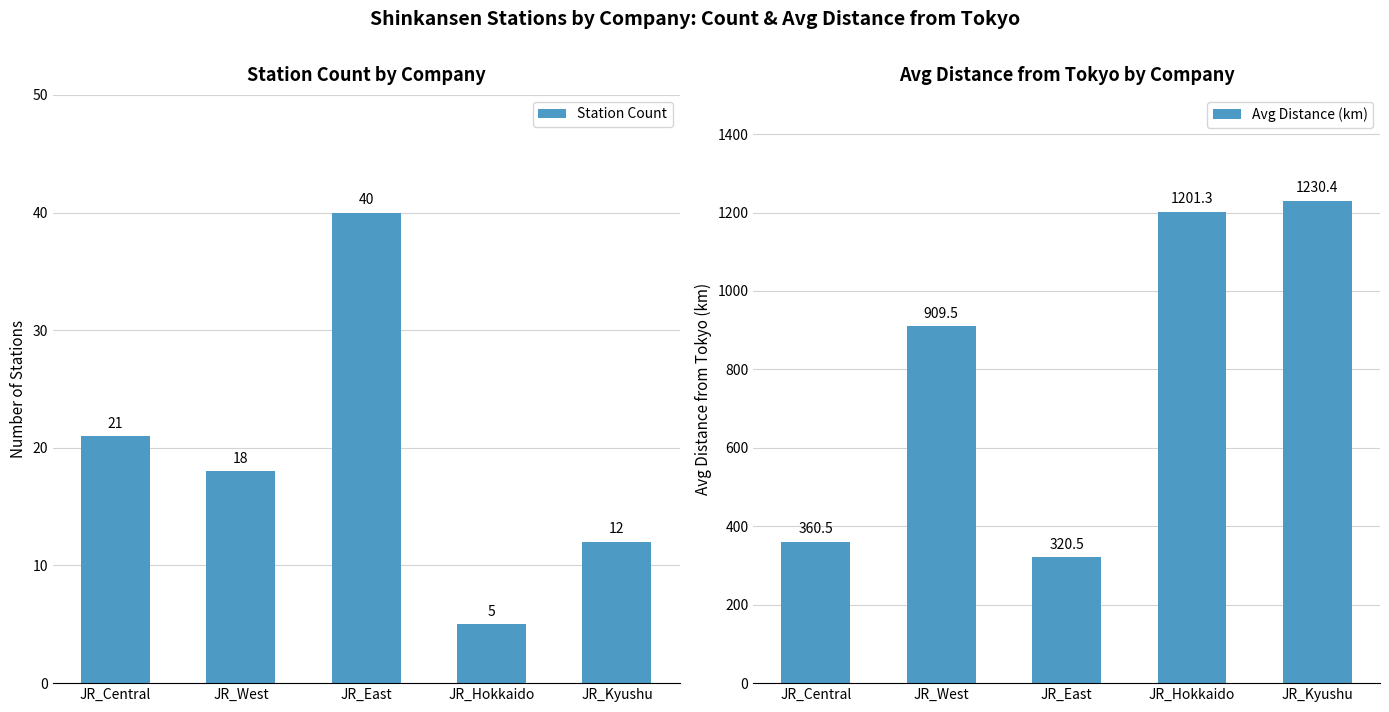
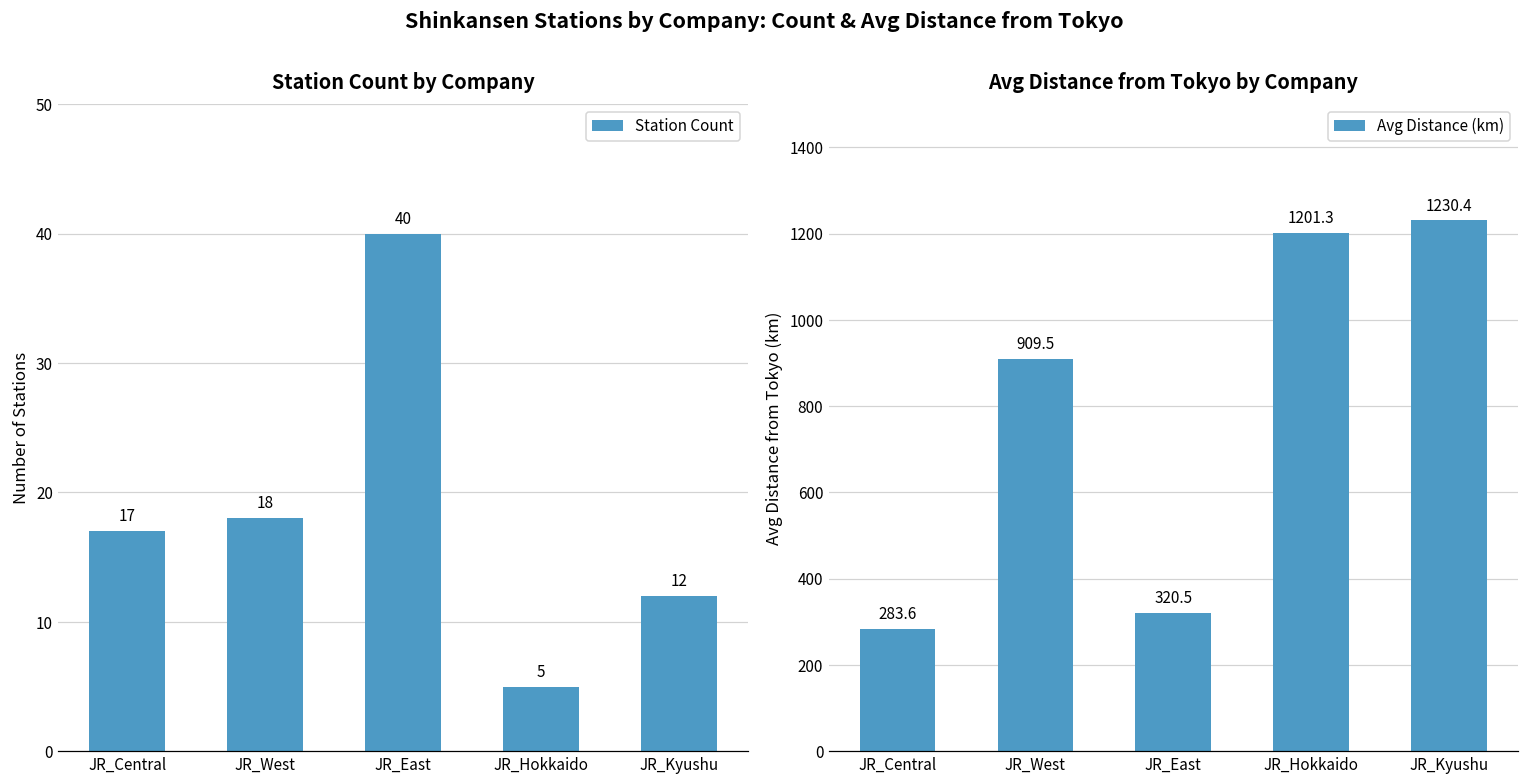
  {
    "Station Count by Company": {
-     "JR_Central": 21,
+     "JR_Central": 17,
      "JR_West": 18,
      "JR_East": 40,
      "JR_Hokkaido": 5,
      "JR_Kyushu": 12
    },
    "Avg Distance from Tokyo by Company": {
-     "JR_Central": 360.5,
+     "JR_Central": 283.6,
      "JR_West": 909.5,
      "JR_East": 320.5,
      "JR_Hokkaido": 1201.3,
      "JR_Kyushu": 1230.4
    }
  }
